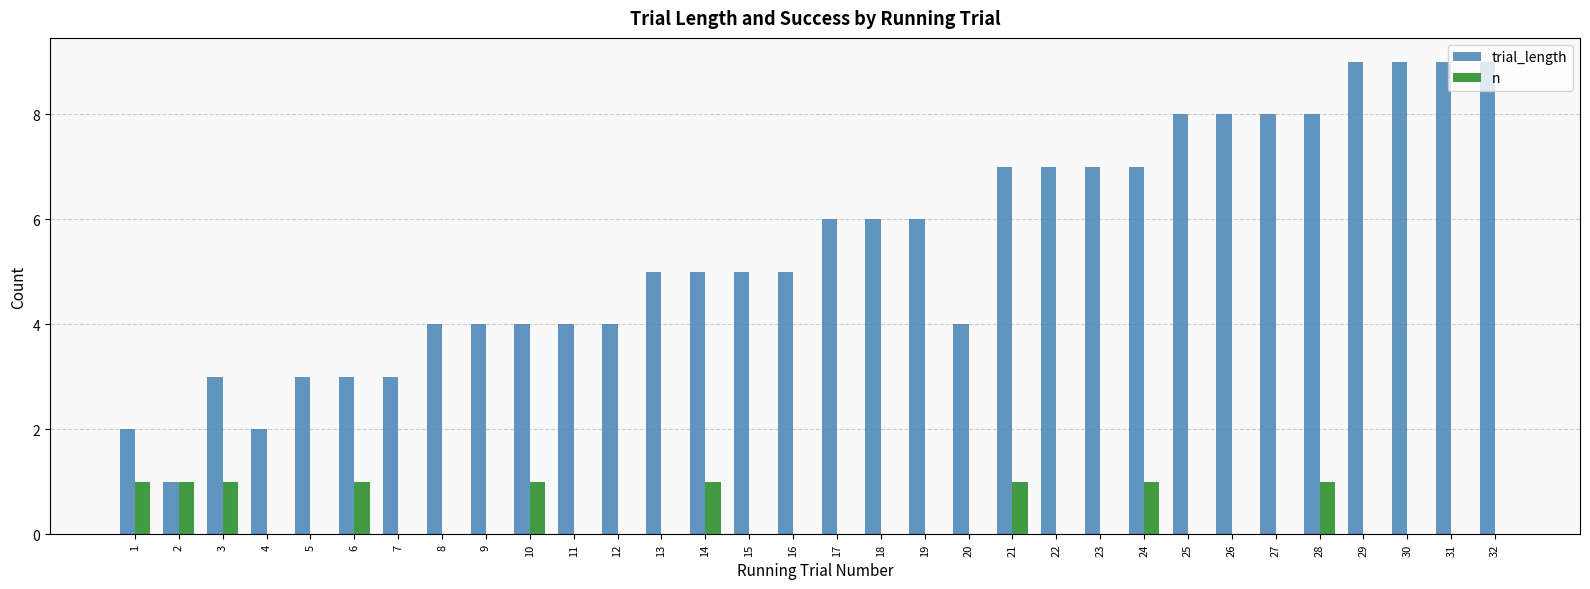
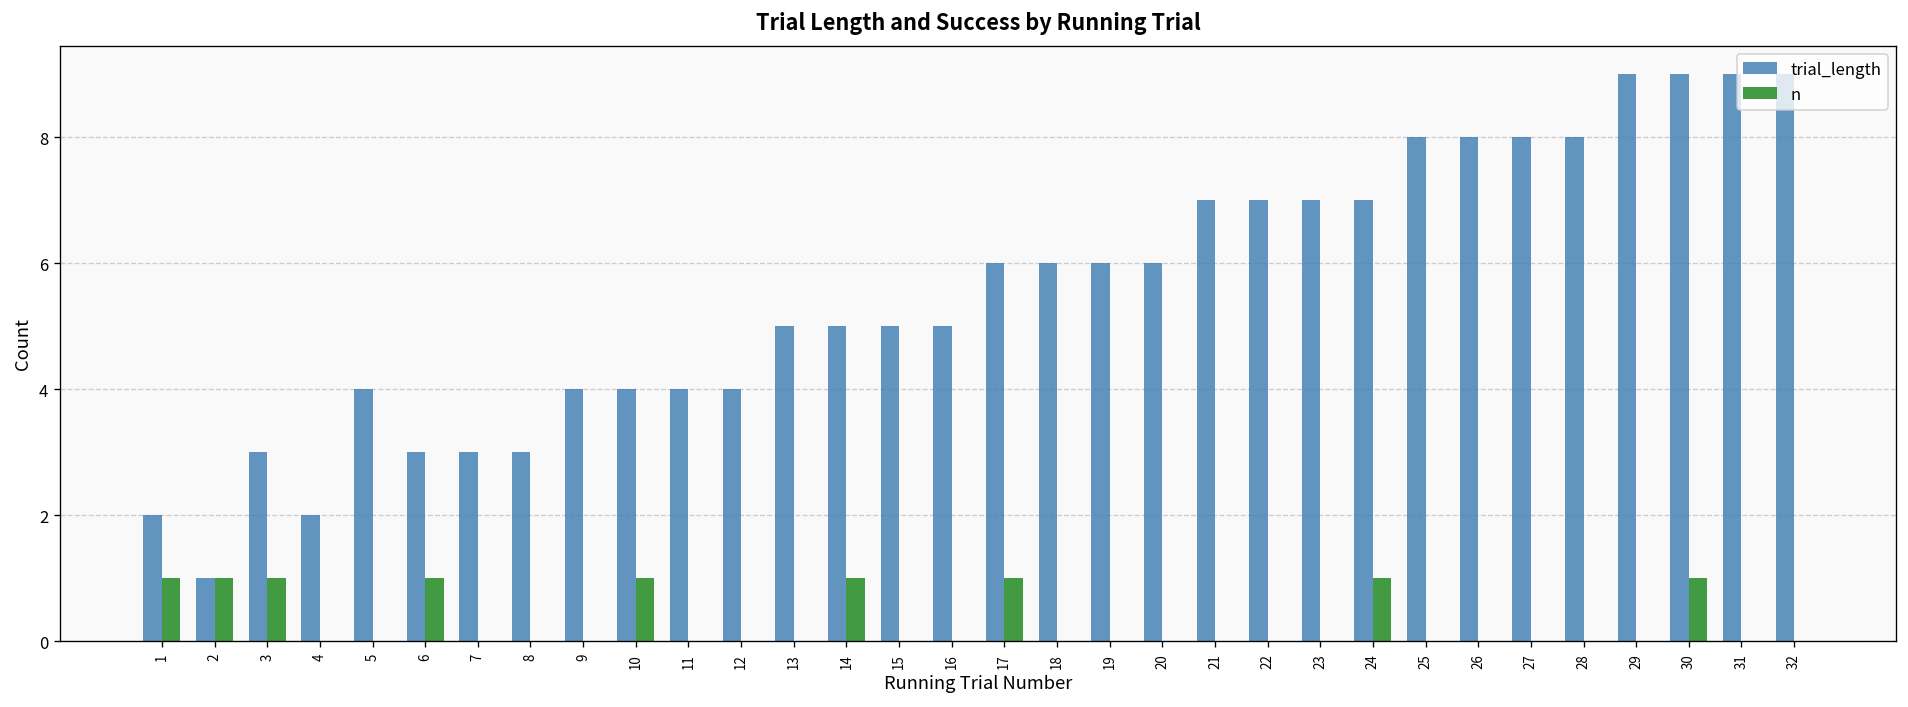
  {
    "trial_length": {
      "1": 2,
      "2": 1,
      "3": 3,
      "4": 2,
-     "5": 3,
+     "5": 4,
      "6": 3,
      "7": 3,
-     "8": 4,
+     "8": 3,
      "9": 4,
      "10": 4,
      "11": 4,
      "12": 4,
      "13": 5,
      "14": 5,
      "15": 5,
      "16": 5,
      "17": 6,
      "18": 6,
      "19": 6,
-     "20": 4,
+     "20": 6,
      "21": 7,
      "22": 7,
      "23": 7,
      "24": 7,
      "25": 8,
      "26": 8,
      "27": 8,
      "28": 8,
      "29": 9,
      "30": 9,
      "31": 9
    },
    "n": {
      "1": 1,
      "2": 1,
      "3": 1,
      "4": 0,
      "5": 0,
      "6": 1,
      "7": 0,
      "8": 0,
      "9": 0,
      "10": 1,
      "11": 0,
      "12": 0,
      "13": 0,
      "14": 1,
      "15": 0,
      "16": 0,
-     "17": 0,
+     "17": 1,
      "18": 0,
      "19": 0,
      "20": 0,
-     "21": 1,
+     "21": 0,
      "22": 0,
      "23": 0,
      "24": 1,
      "25": 0,
      "26": 0,
      "27": 0,
-     "28": 1,
+     "28": 0,
      "29": 0,
-     "30": 0,
+     "30": 1,
      "31": 0,
      "32": 0
    }
  }
